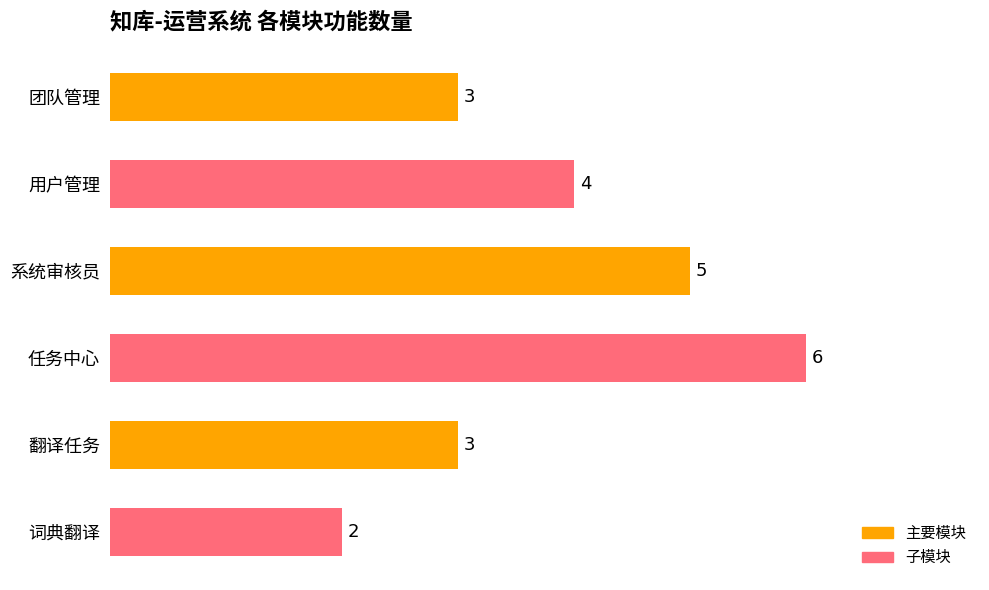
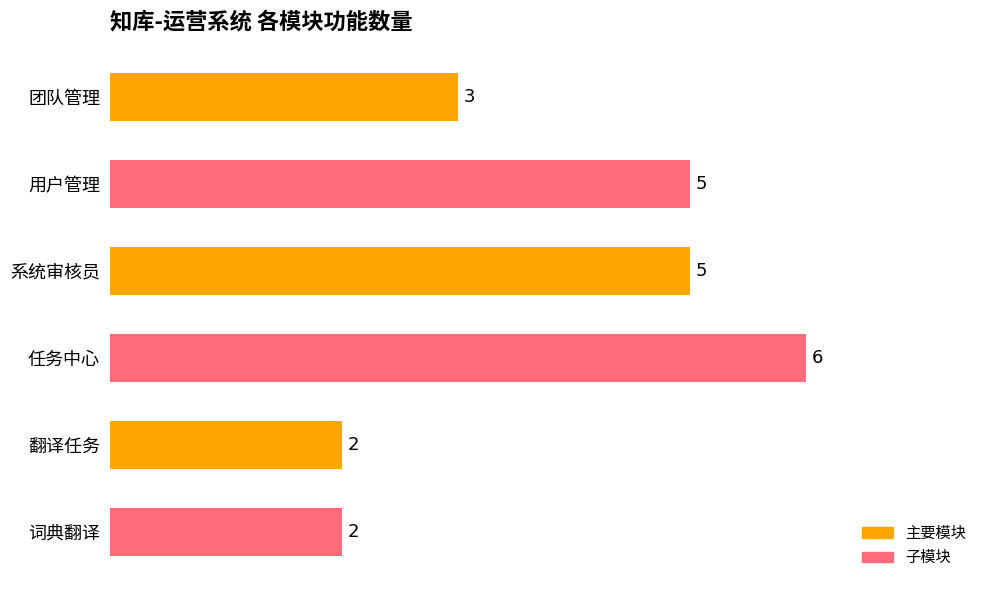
  {
    "团队管理": 3,
-   "用户管理": 4,
+   "用户管理": 5,
    "系统审核员": 5,
    "任务中心": 6,
-   "翻译任务": 3,
+   "翻译任务": 2,
    "词典翻译": 2
  }
